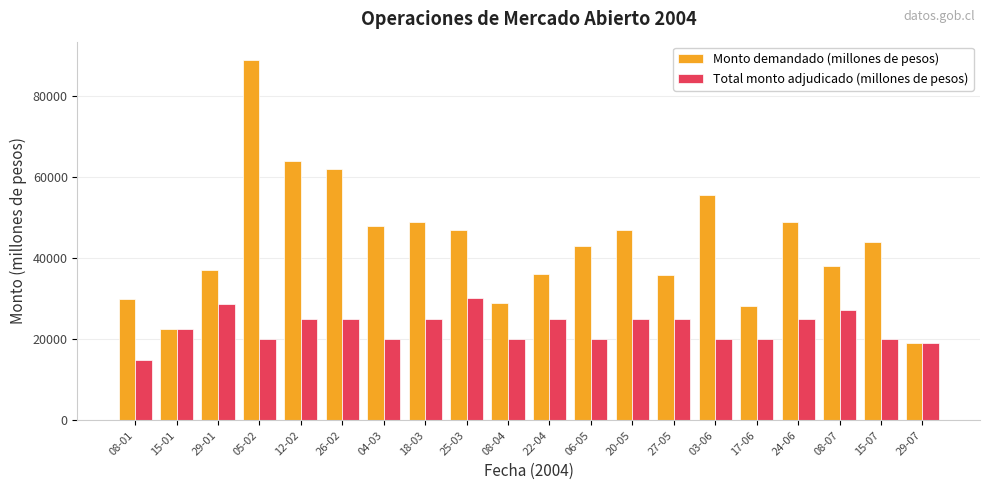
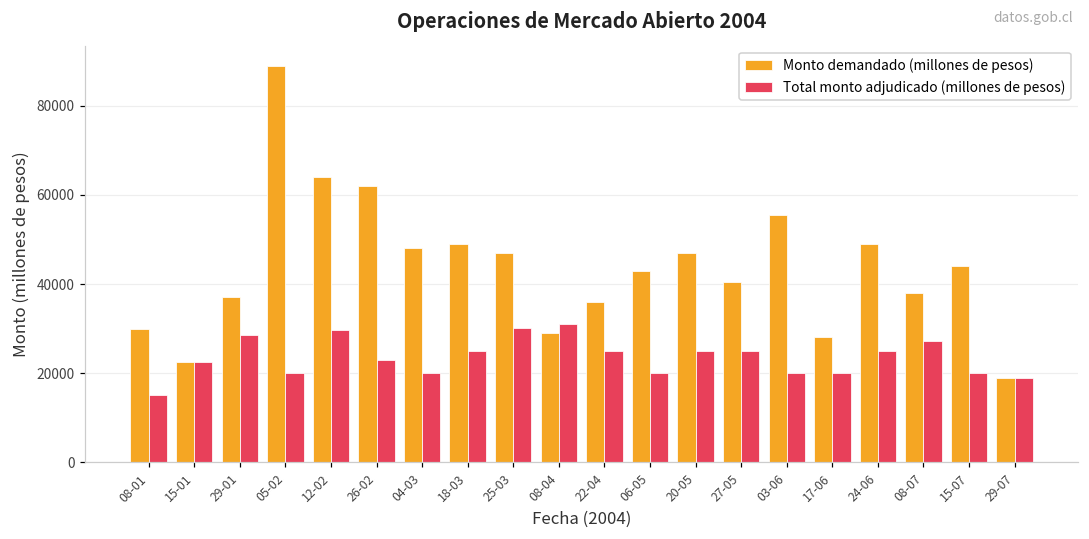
  {
    "Monto demandado (millones de pesos)": {
      "08-01": 30000,
      "15-01": 23000,
      "29-01": 37000,
      "05-02": 89000,
      "12-02": 64000,
      "26-02": 62000,
      "04-03": 48000,
      "18-03": 49000,
      "25-03": 47000,
      "08-04": 29000,
      "22-04": 36000,
      "06-05": 43000,
      "20-05": 47000,
-     "27-05": 36000,
+     "27-05": 41000,
      "03-06": 56000,
      "17-06": 28000,
      "24-06": 49000,
      "08-07": 38000,
      "15-07": 44000,
      "29-07": 19000
    },
    "Total monto adjudicado (millones de pesos)": {
      "08-01": 15000,
      "15-01": 23000,
      "29-01": 29000,
      "05-02": 20000,
-     "12-02": 25000,
-     "26-02": 25000,
+     "12-02": 30000,
+     "26-02": 23000,
      "04-03": 20000,
      "18-03": 25000,
      "25-03": 30000,
-     "08-04": 20000,
+     "08-04": 31000,
      "22-04": 25000,
      "06-05": 20000,
      "20-05": 25000,
      "27-05": 25000,
      "03-06": 20000,
      "17-06": 20000,
      "24-06": 25000,
      "08-07": 27000,
      "15-07": 20000,
      "29-07": 19000
    }
  }
